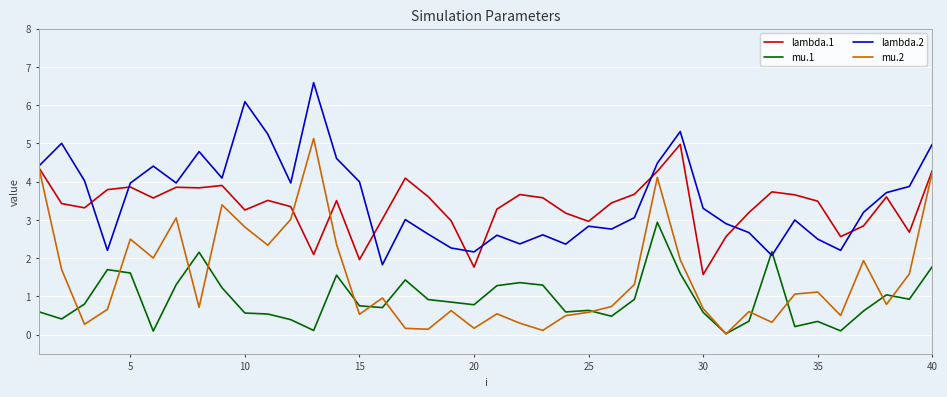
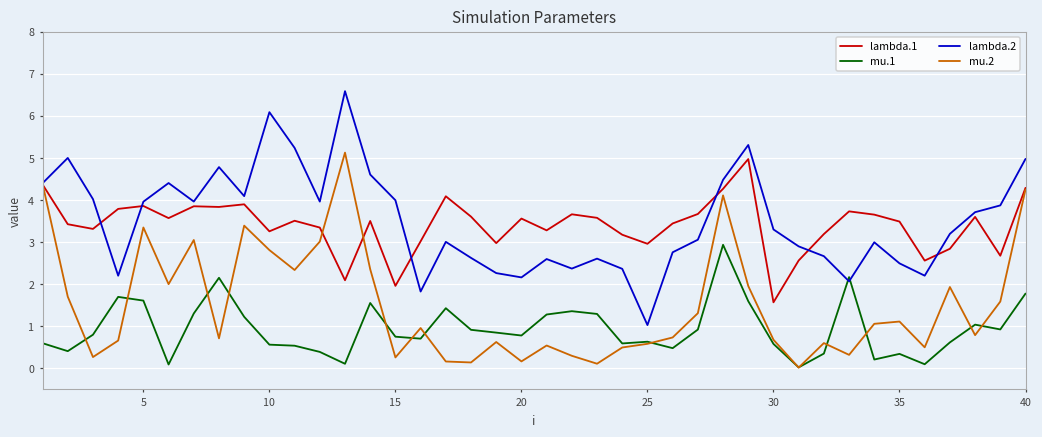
  {
    "lambda.1": {
      "5": 3.9,
      "10": 3.3,
      "15": 2.0,
-     "20": 1.8,
+     "20": 3.6,
      "25": 3.0,
      "30": 1.6,
      "35": 3.5
    },
    "mu.1": {
      "5": 1.6,
      "10": 0.6,
      "15": 0.8,
      "20": 0.8,
      "30": 0.6,
      "35": 0.3,
      "40": 1.8
    },
    "lambda.2": {
      "5": 4.0,
      "10": 6.1,
      "15": 4.0,
      "20": 2.2,
-     "25": 2.8,
+     "25": 1.0,
      "30": 3.3,
      "35": 2.5,
      "40": 5.0
    },
    "mu.2": {
-     "5": 2.5,
+     "5": 3.3,
      "10": 2.8,
-     "15": 0.5,
+     "15": 0.3,
      "20": 0.2,
      "30": 0.7,
      "35": 1.1
    }
  }
